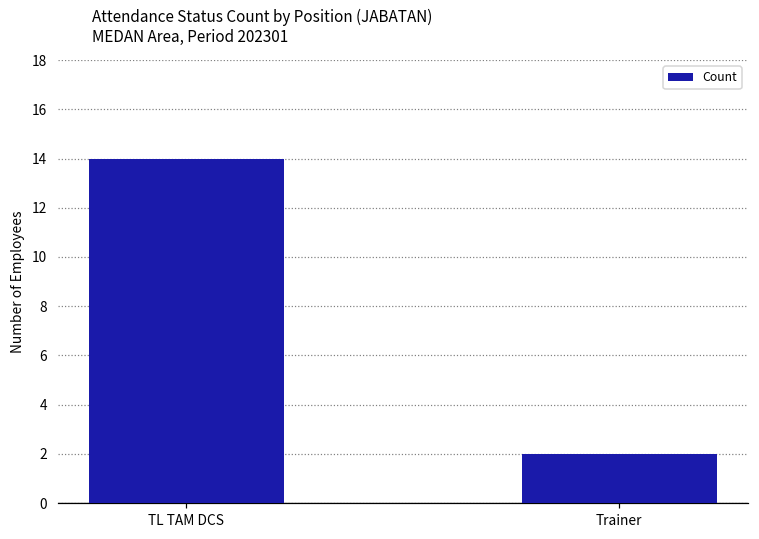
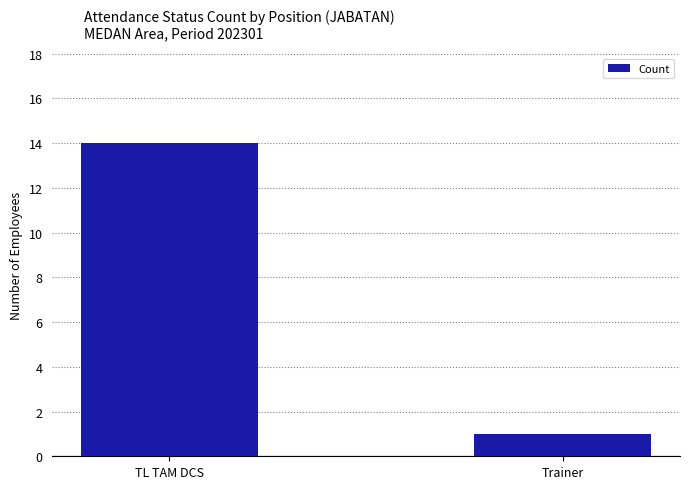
  {
    "TL TAM DCS": 14,
-   "Trainer": 2
+   "Trainer": 1
  }
